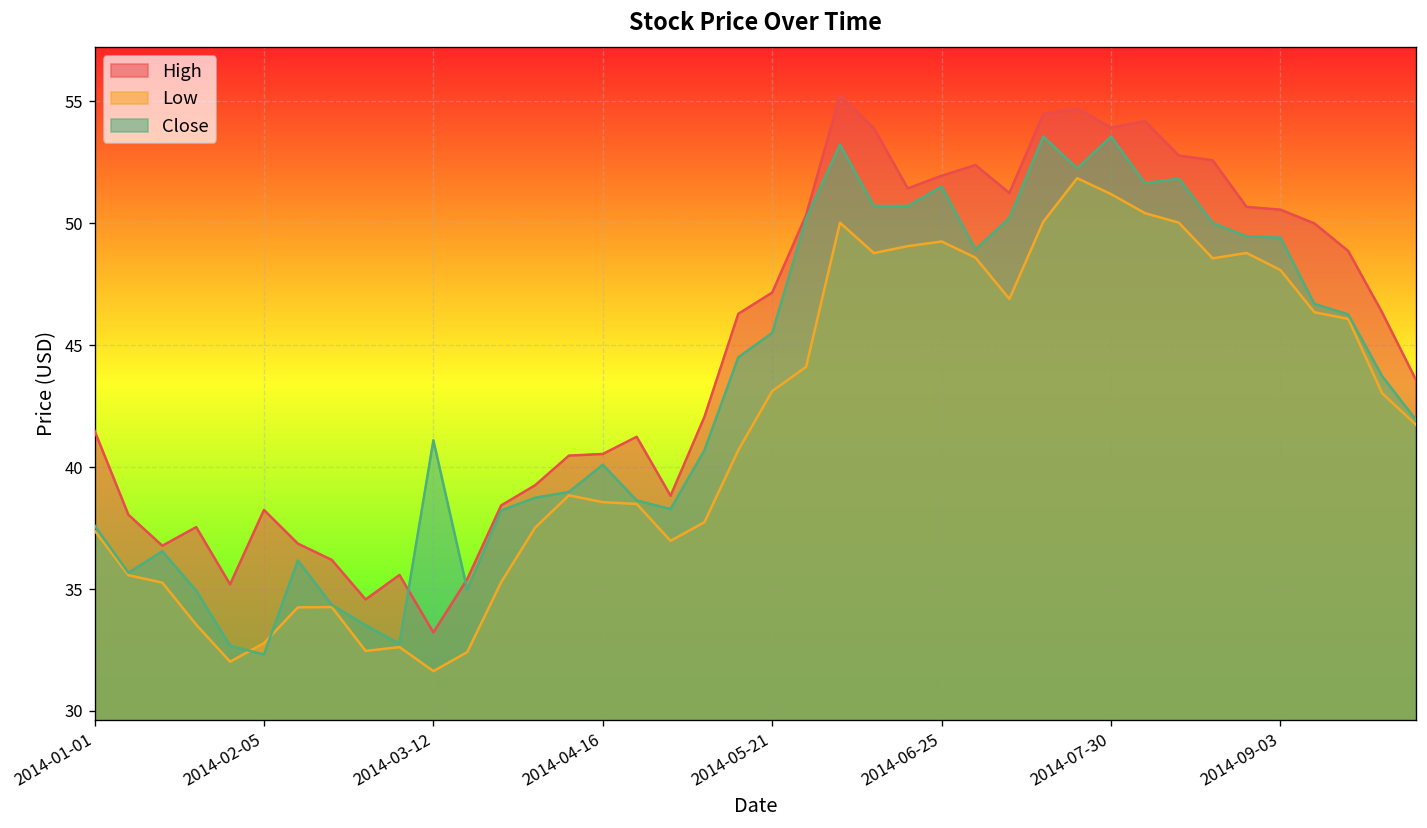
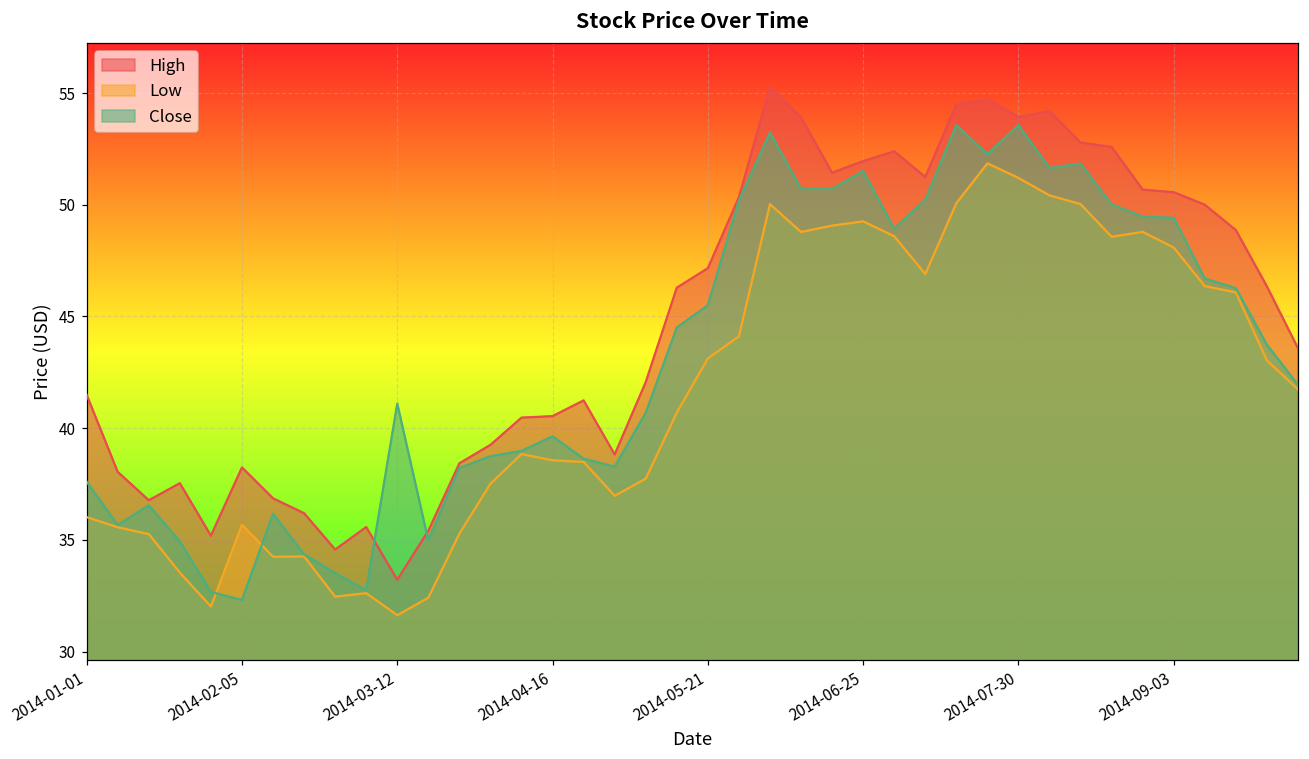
  {
    "High": {
      "2014-01-01": 41.5,
      "2014-02-05": 38.2,
      "2014-03-12": 33.2,
      "2014-04-16": 40.5,
      "2014-05-21": 47.2,
      "2014-06-25": 52.0,
      "2014-07-30": 53.9,
      "2014-09-03": 50.6
    },
    "Low": {
-     "2014-01-01": 37.4,
-     "2014-02-05": 32.8,
+     "2014-01-01": 36.0,
+     "2014-02-05": 35.7,
      "2014-03-12": 31.6,
      "2014-04-16": 38.6,
      "2014-05-21": 43.1,
      "2014-06-25": 49.3,
      "2014-07-30": 51.2,
      "2014-09-03": 48.1
    },
    "Close": {
      "2014-01-01": 37.6,
      "2014-02-05": 32.3,
      "2014-03-12": 41.1,
-     "2014-04-16": 40.1,
+     "2014-04-16": 39.6,
      "2014-05-21": 45.5,
      "2014-06-25": 51.5,
      "2014-07-30": 53.6,
      "2014-09-03": 49.4
    }
  }
